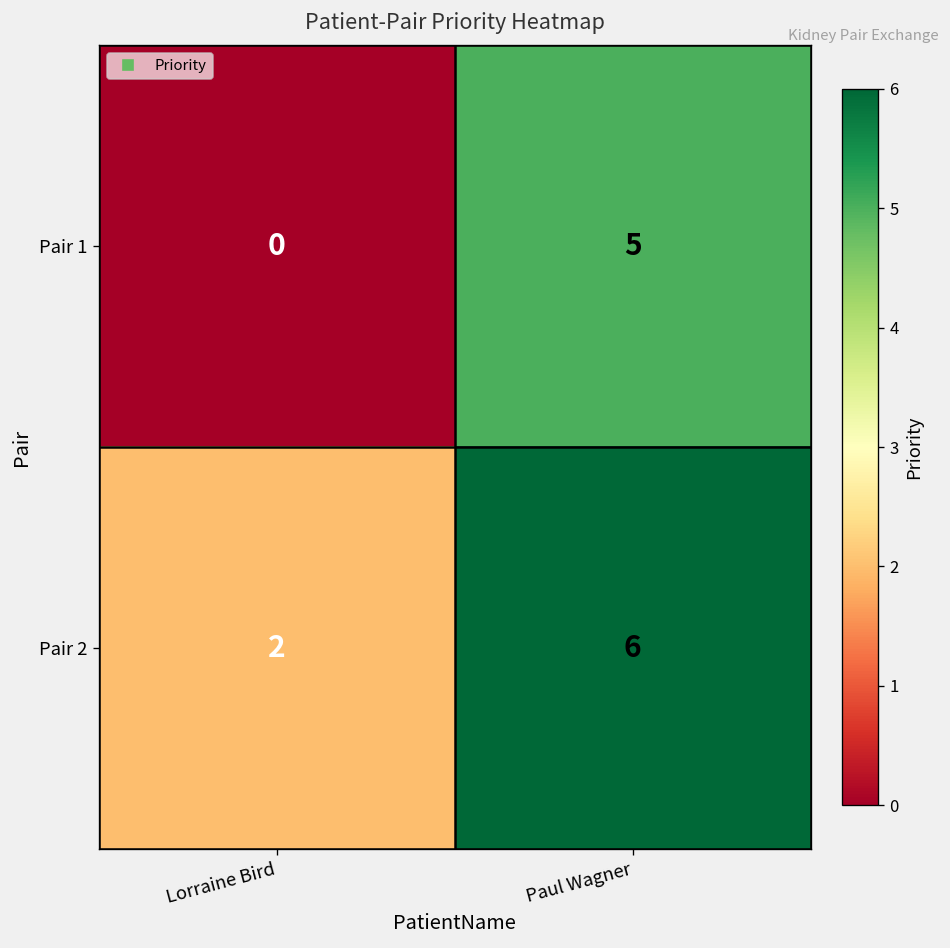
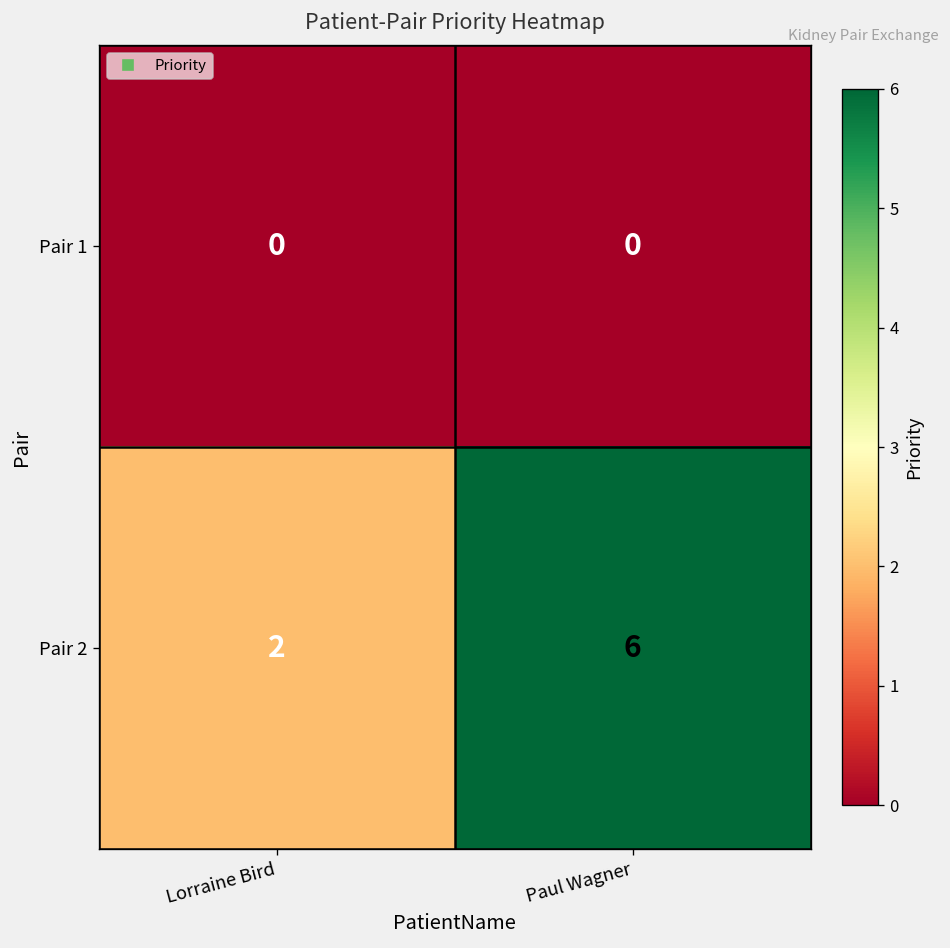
  {
    "Pair 1": {
      "Lorraine Bird": 0,
-     "Paul Wagner": 5
+     "Paul Wagner": 0
    },
    "Pair 2": {
      "Lorraine Bird": 2,
      "Paul Wagner": 6
    }
  }
